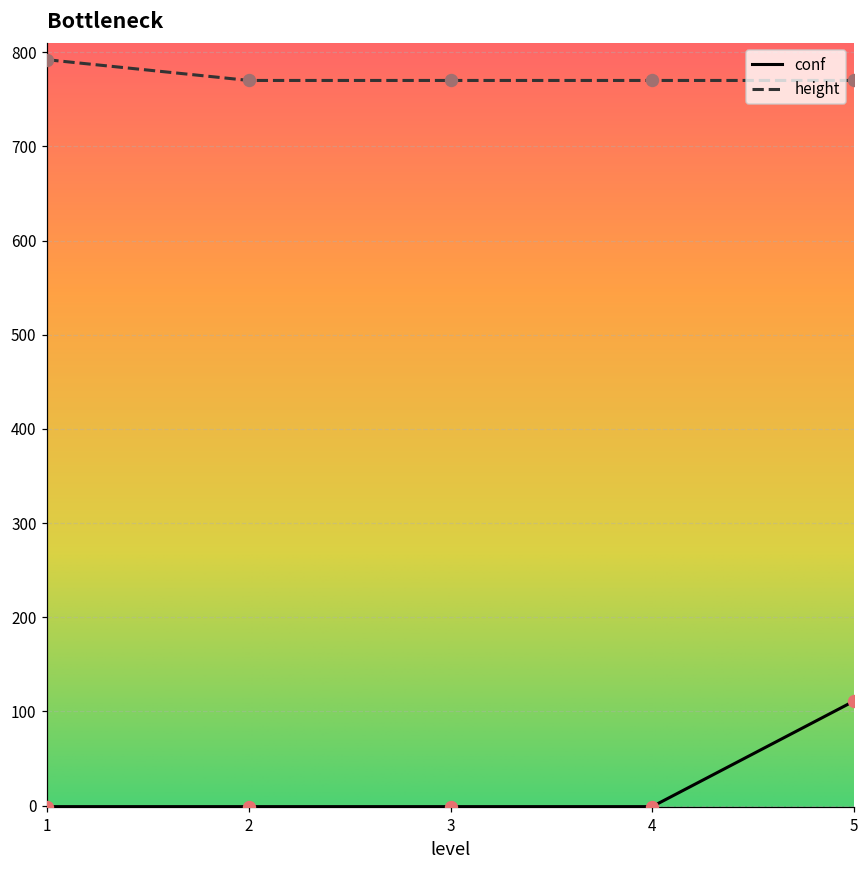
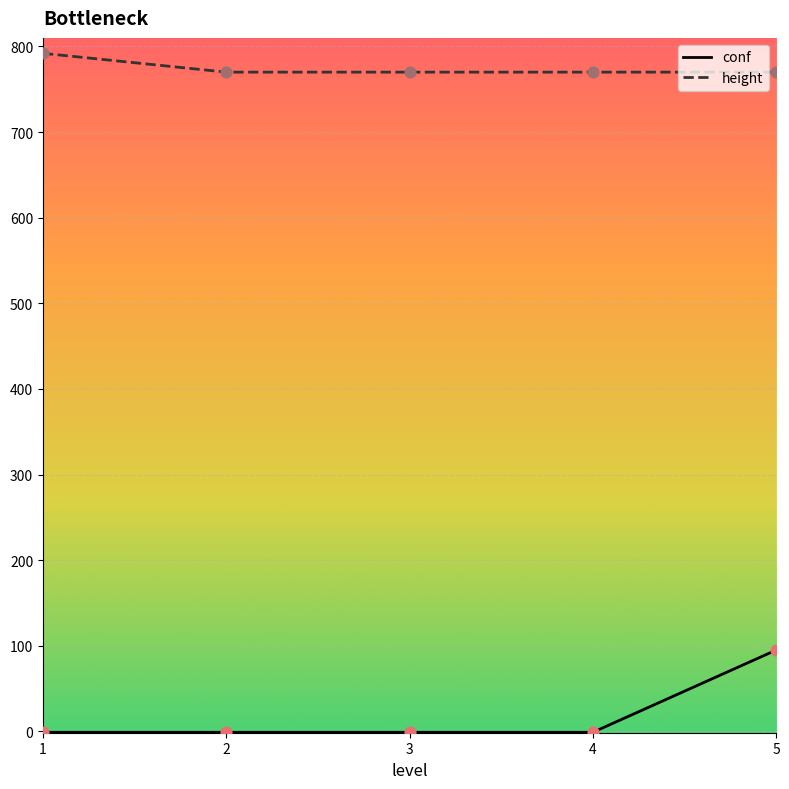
  {
    "conf": {
      "1": 0,
      "2": 0,
      "3": 0,
      "4": 0,
-     "5": 110
+     "5": 100
    },
    "height": {
      "1": 790,
      "2": 770,
      "3": 770,
      "4": 770,
      "5": 770
    }
  }
